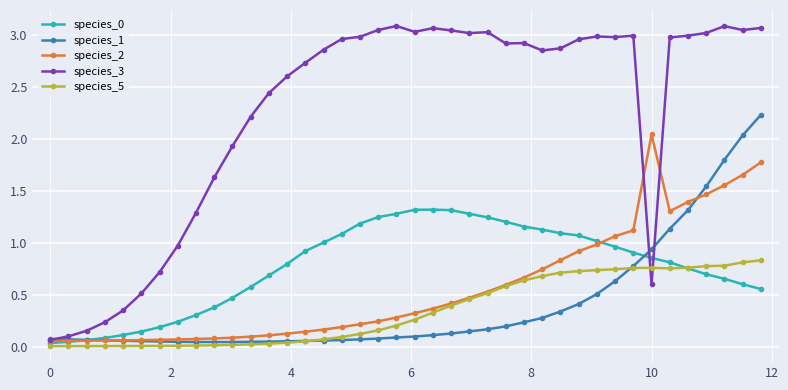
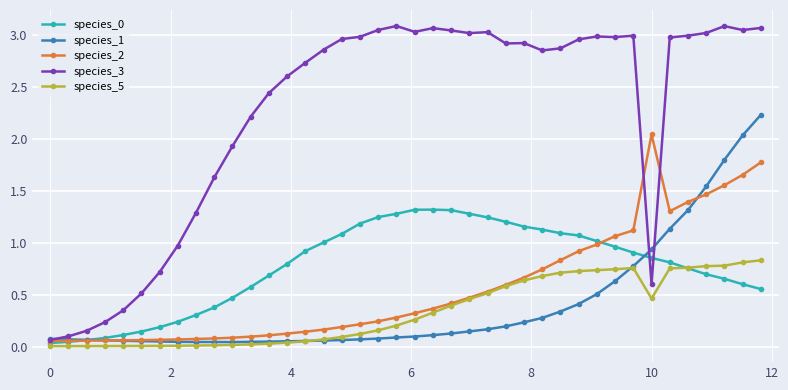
  {
    "species_2": {
      "10": 2.04
    },
    "species_3": {
      "10": 0.60
    },
    "species_5": {
      "0": 0.01,
-     "10": 0.76
+     "10": 0.47
    }
  }
